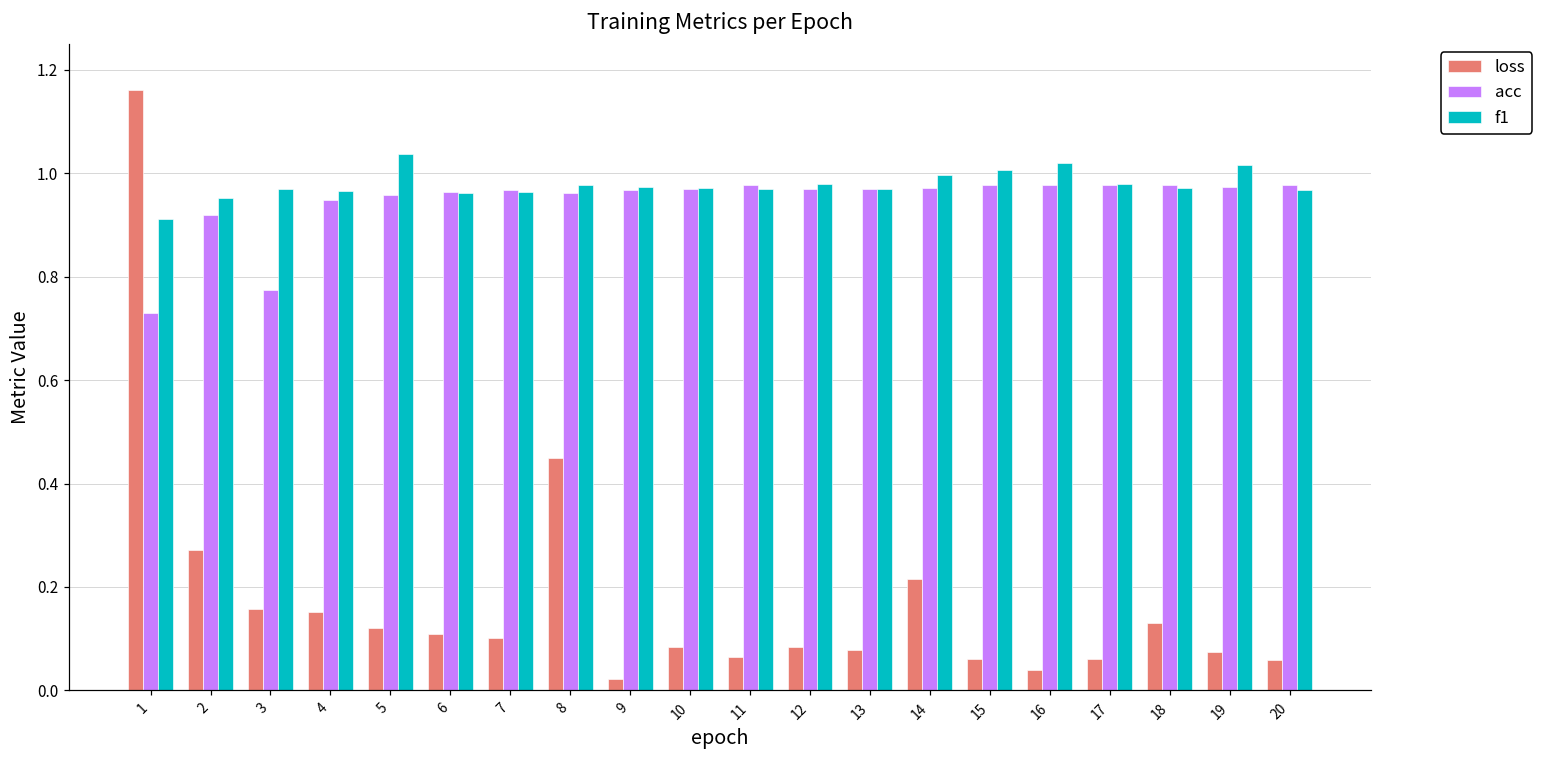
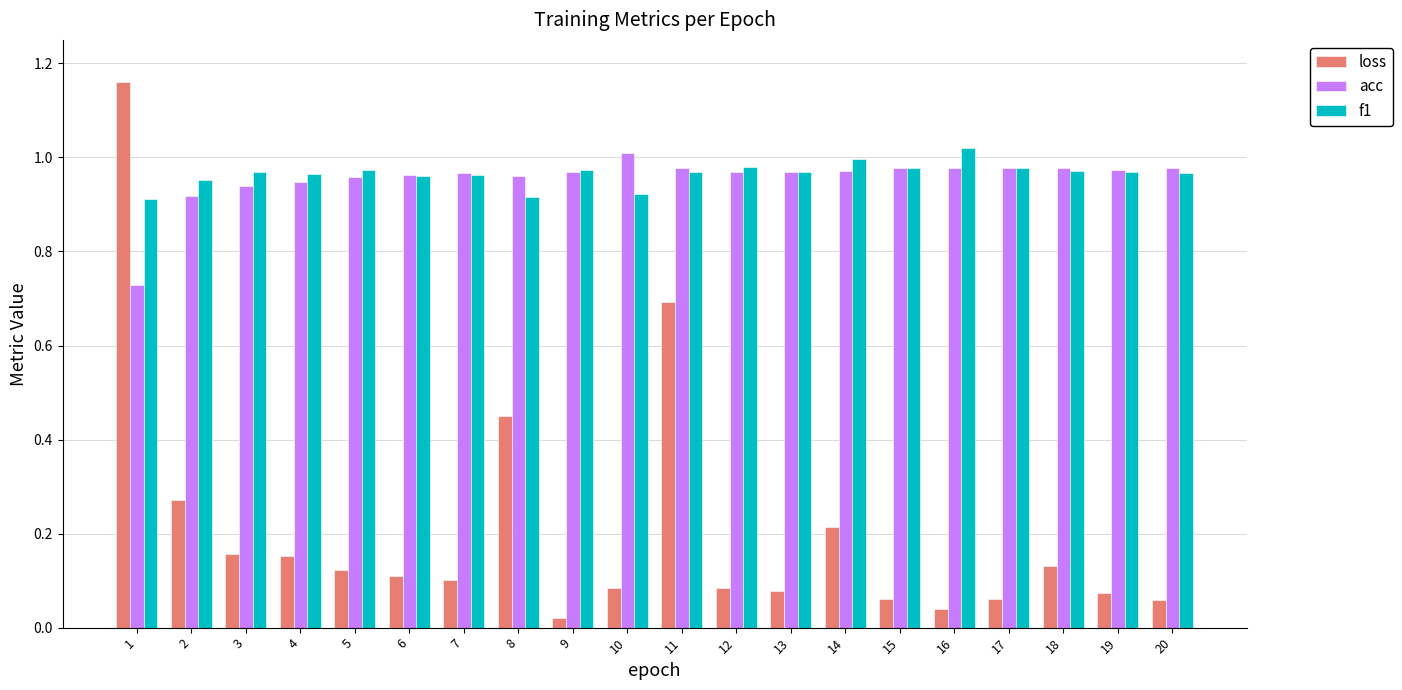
  {
    "loss": {
      "1": 1.16,
      "2": 0.27,
      "3": 0.16,
      "4": 0.15,
      "5": 0.12,
      "6": 0.11,
      "7": 0.10,
      "8": 0.45,
      "9": 0.02,
      "10": 0.08,
-     "11": 0.06,
+     "11": 0.69,
      "12": 0.08,
      "13": 0.08,
      "14": 0.21,
      "15": 0.06,
      "16": 0.04,
      "17": 0.06,
      "18": 0.13,
      "19": 0.07,
      "20": 0.06
    },
    "acc": {
      "1": 0.73,
      "2": 0.92,
-     "3": 0.77,
+     "3": 0.94,
      "4": 0.95,
      "5": 0.96,
      "6": 0.96,
      "7": 0.97,
      "8": 0.96,
      "9": 0.97,
-     "10": 0.97,
+     "10": 1.01,
      "11": 0.98,
      "12": 0.97,
      "13": 0.97,
      "14": 0.97,
      "15": 0.98,
      "16": 0.98,
      "17": 0.98,
      "18": 0.98,
      "19": 0.97,
      "20": 0.98
    },
    "f1": {
      "1": 0.91,
      "2": 0.95,
      "3": 0.97,
      "4": 0.97,
-     "5": 1.04,
+     "5": 0.97,
      "6": 0.96,
      "7": 0.96,
-     "8": 0.98,
+     "8": 0.91,
      "9": 0.97,
-     "10": 0.97,
+     "10": 0.92,
      "11": 0.97,
      "12": 0.98,
      "13": 0.97,
      "14": 1.00,
-     "15": 1.01,
+     "15": 0.98,
      "16": 1.02,
      "17": 0.98,
      "18": 0.97,
-     "19": 1.02,
+     "19": 0.97,
      "20": 0.97
    }
  }
